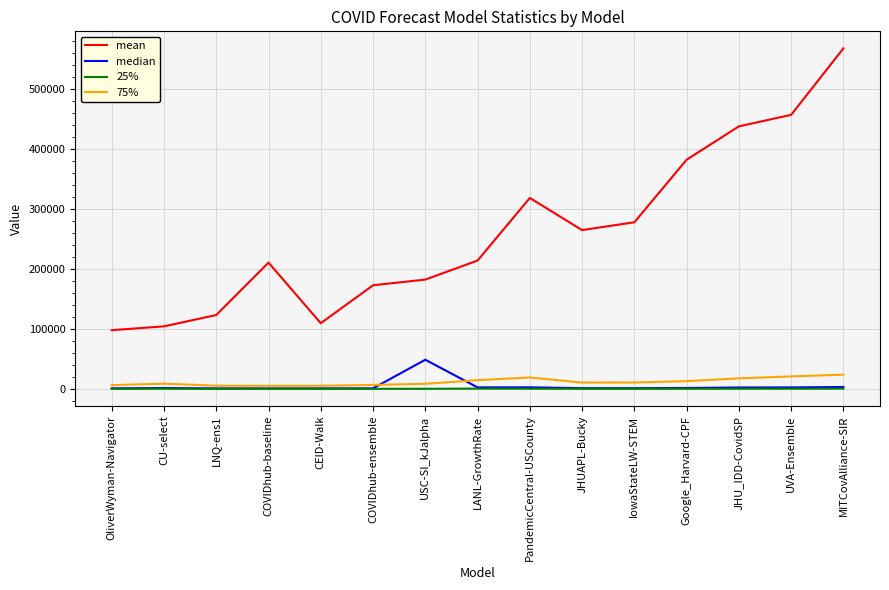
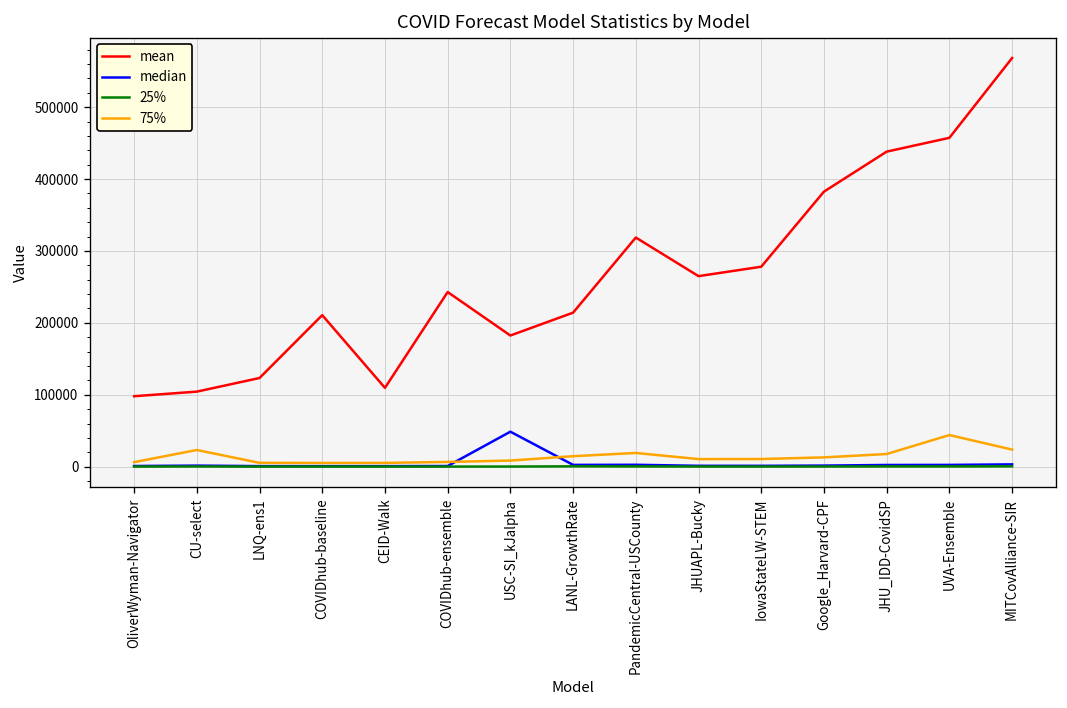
  {
    "mean": {
      "OliverWyman-Navigator": 100000,
      "CU-select": 100000,
      "LNQ-ens1": 120000,
      "COVIDhub-baseline": 210000,
      "CEID-Walk": 110000,
-     "COVIDhub-ensemble": 170000,
+     "COVIDhub-ensemble": 240000,
      "USC-SI_kJalpha": 180000,
      "LANL-GrowthRate": 210000,
      "PandemicCentral-USCounty": 320000,
      "JHUAPL-Bucky": 270000,
      "IowaStateLW-STEM": 280000,
      "Google_Harvard-CPF": 380000,
      "JHU_IDD-CovidSP": 440000,
      "UVA-Ensemble": 460000,
      "MITCovAlliance-SIR": 570000
    },
    "median": {
      "USC-SI_kJalpha": 50000
    },
    "25%": {
      "USC-SI_kJalpha": 0
    },
    "75%": {
      "OliverWyman-Navigator": 10000,
-     "CU-select": 10000,
+     "CU-select": 20000,
      "LNQ-ens1": 10000,
      "COVIDhub-baseline": 10000,
      "CEID-Walk": 10000,
      "COVIDhub-ensemble": 10000,
      "USC-SI_kJalpha": 10000,
      "LANL-GrowthRate": 10000,
      "PandemicCentral-USCounty": 20000,
      "JHUAPL-Bucky": 10000,
      "IowaStateLW-STEM": 10000,
      "Google_Harvard-CPF": 10000,
      "JHU_IDD-CovidSP": 20000,
-     "UVA-Ensemble": 20000,
+     "UVA-Ensemble": 40000,
      "MITCovAlliance-SIR": 20000
    }
  }
